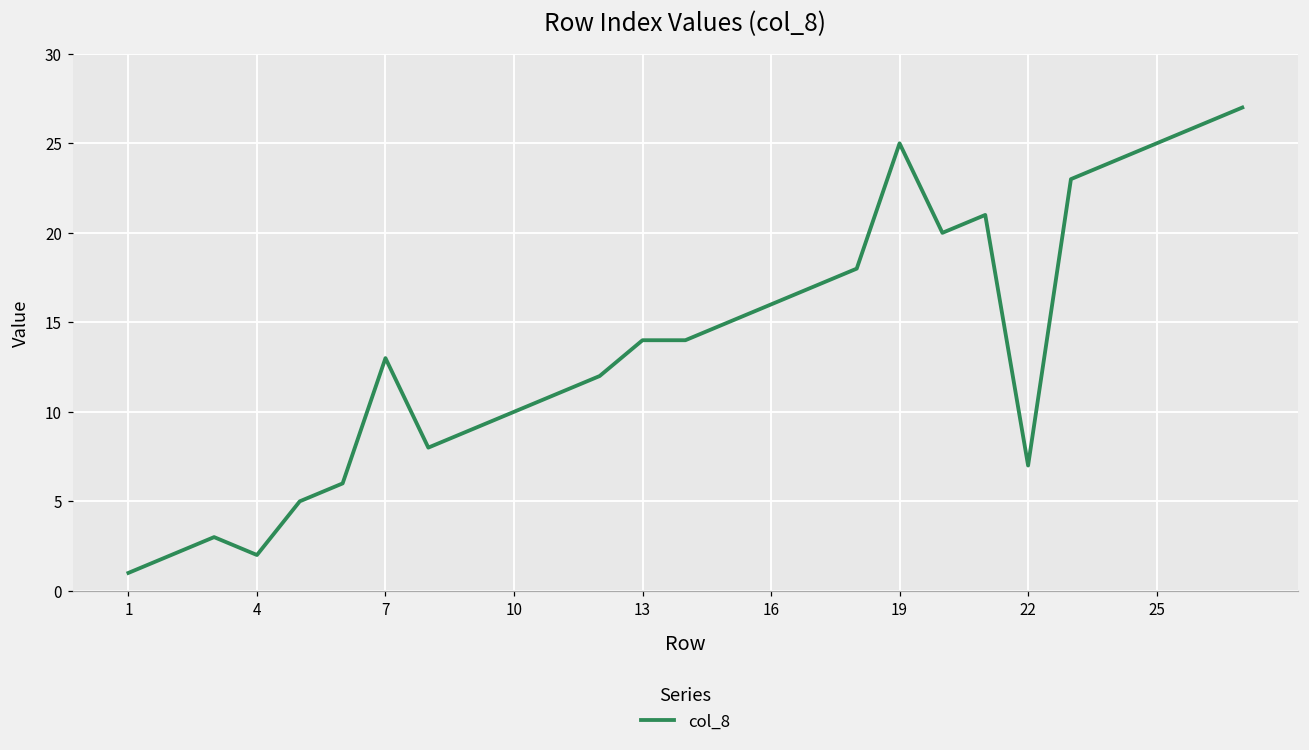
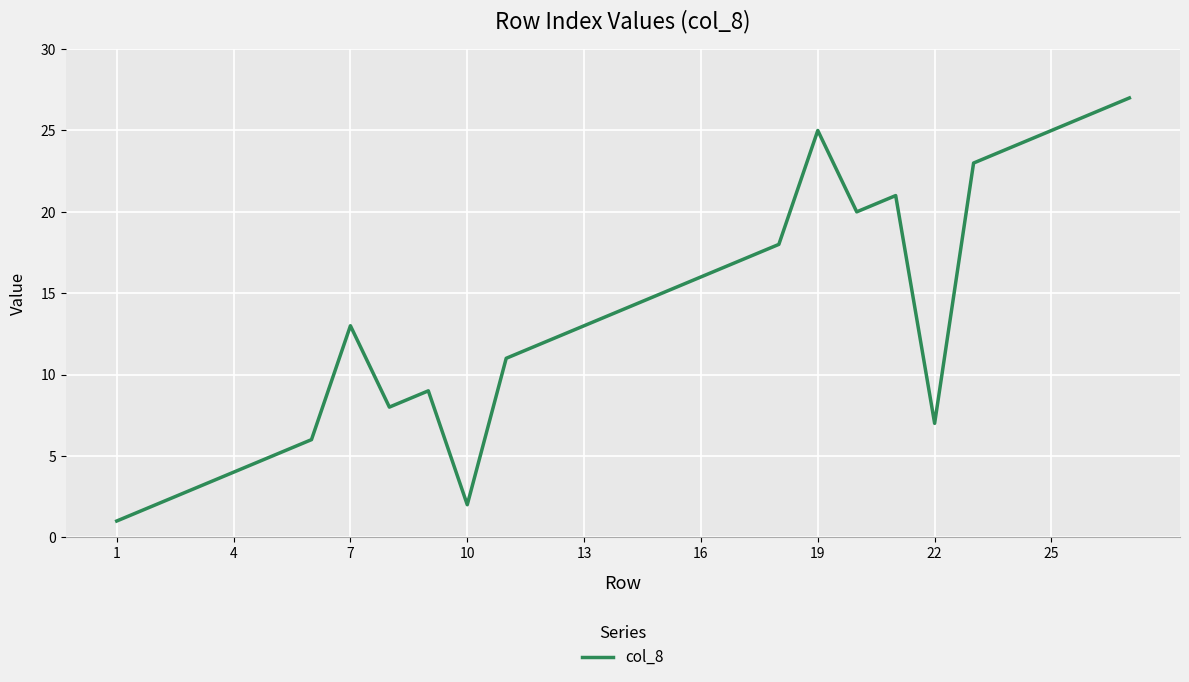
  {
    "1": 1,
-   "4": 2,
+   "4": 4,
    "7": 13,
-   "10": 10,
-   "13": 14,
+   "10": 2,
+   "13": 13,
    "16": 16,
    "19": 25,
    "22": 7,
    "25": 25
  }
